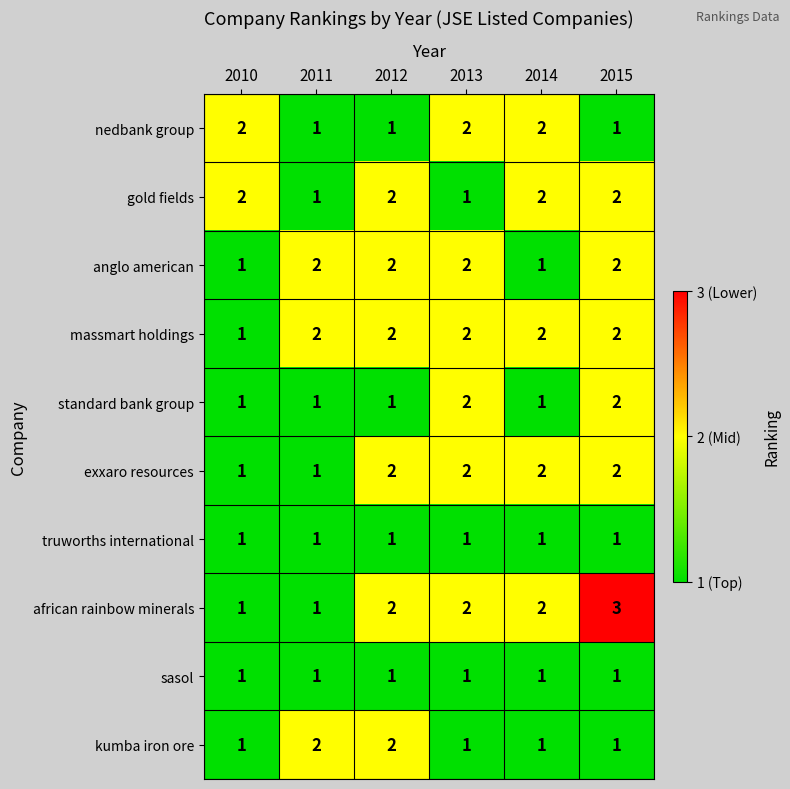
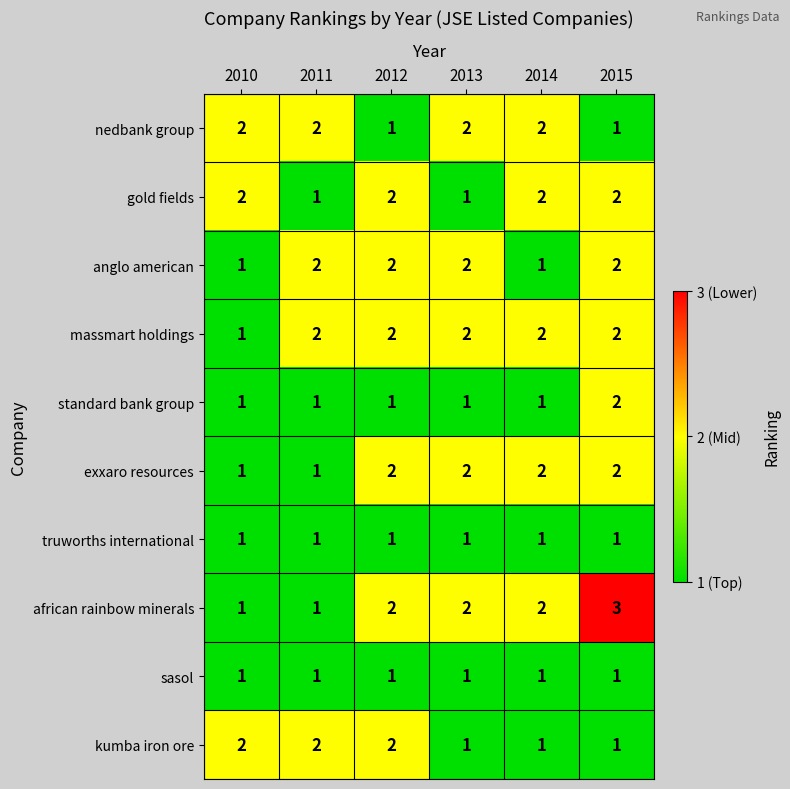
  {
    "nedbank group": {
      "2010": 2,
-     "2011": 1,
+     "2011": 2,
      "2012": 1,
      "2013": 2,
      "2014": 2,
      "2015": 1
    },
    "gold fields": {
      "2010": 2,
      "2011": 1,
      "2012": 2,
      "2013": 1,
      "2014": 2,
      "2015": 2
    },
    "anglo american": {
      "2010": 1,
      "2011": 2,
      "2012": 2,
      "2013": 2,
      "2014": 1,
      "2015": 2
    },
    "massmart holdings": {
      "2010": 1,
      "2011": 2,
      "2012": 2,
      "2013": 2,
      "2014": 2,
      "2015": 2
    },
    "standard bank group": {
      "2010": 1,
      "2011": 1,
      "2012": 1,
-     "2013": 2,
+     "2013": 1,
      "2014": 1,
      "2015": 2
    },
    "exxaro resources": {
      "2010": 1,
      "2011": 1,
      "2012": 2,
      "2013": 2,
      "2014": 2,
      "2015": 2
    },
    "truworths international": {
      "2010": 1,
      "2011": 1,
      "2012": 1,
      "2013": 1,
      "2014": 1,
      "2015": 1
    },
    "african rainbow minerals": {
      "2010": 1,
      "2011": 1,
      "2012": 2,
      "2013": 2,
      "2014": 2,
      "2015": 3
    },
    "sasol": {
      "2010": 1,
      "2011": 1,
      "2012": 1,
      "2013": 1,
      "2014": 1,
      "2015": 1
    },
    "kumba iron ore": {
-     "2010": 1,
+     "2010": 2,
      "2011": 2,
      "2012": 2,
      "2013": 1,
      "2014": 1,
      "2015": 1
    }
  }
